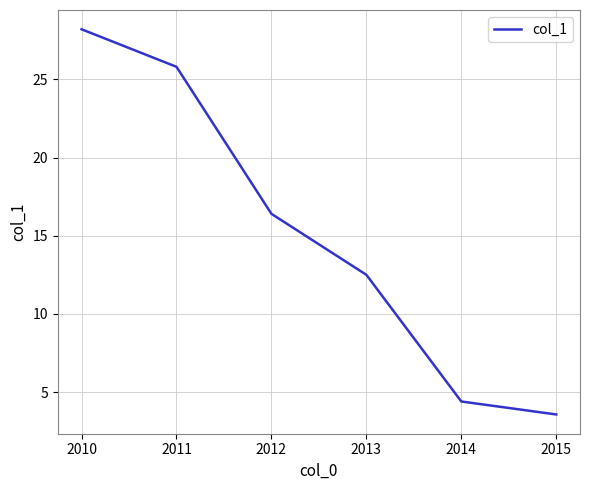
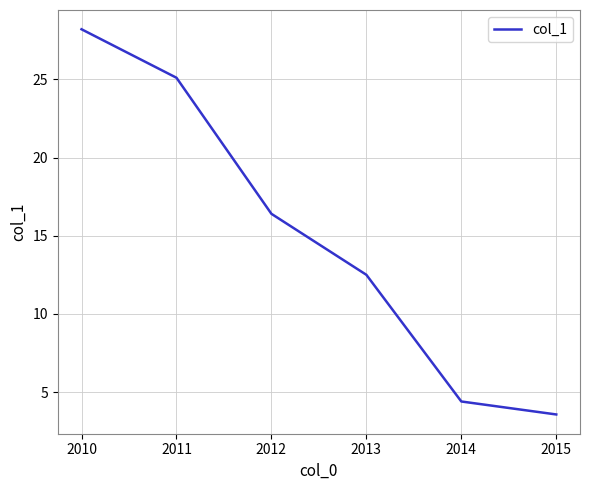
  {
    "2010": 28.2,
-   "2011": 25.8,
+   "2011": 25.1,
    "2012": 16.4,
    "2013": 12.5,
    "2014": 4.4,
    "2015": 3.6
  }
